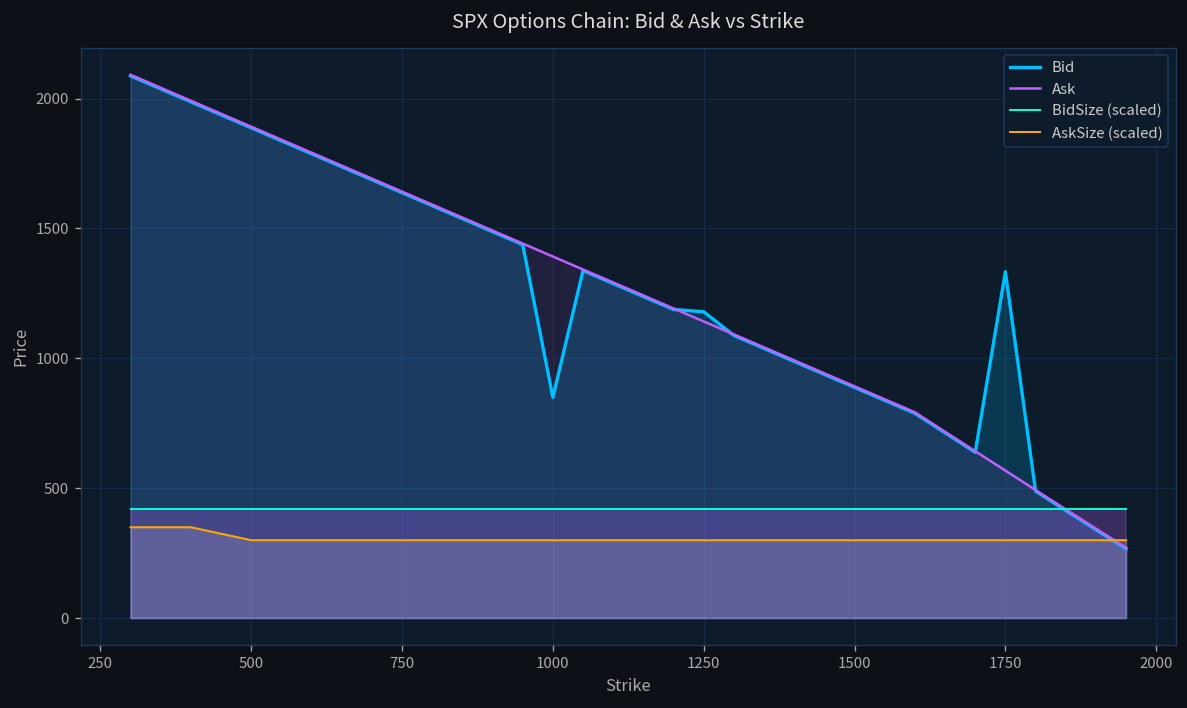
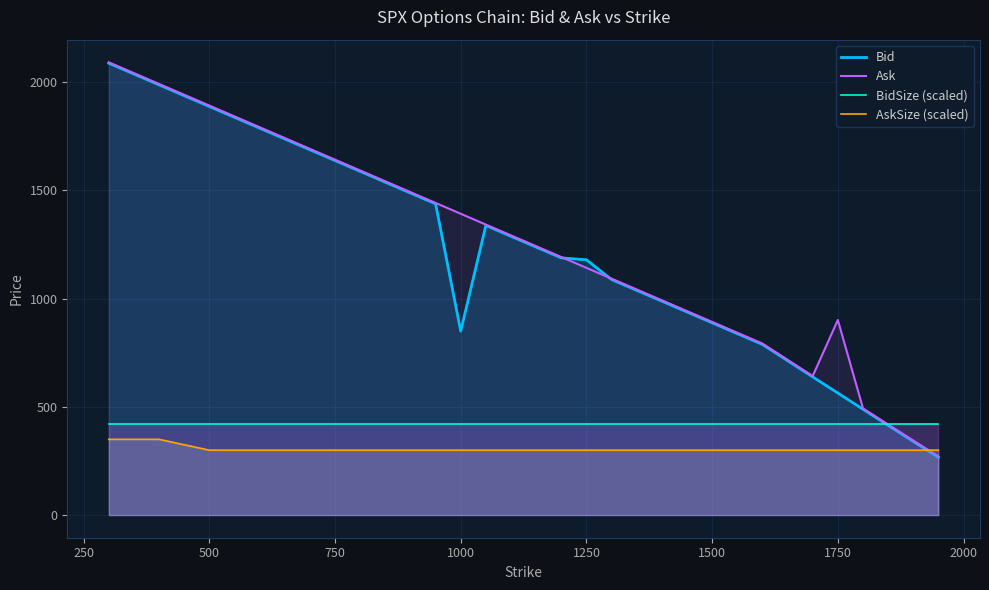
  {
    "Bid": {
      "1000": 850,
      "1250": 1180,
-     "1750": 1330
+     "1750": 560
    },
    "Ask": {
      "1000": 1390,
      "1250": 1140,
-     "1750": 570
+     "1750": 900
    },
    "BidSize (scaled)": {
      "500": 420,
      "750": 420,
      "1000": 420,
      "1250": 420,
      "1500": 420,
      "1750": 420
    },
    "AskSize (scaled)": {
      "500": 300,
      "750": 300,
      "1000": 300,
      "1250": 300,
      "1500": 300,
      "1750": 300
    }
  }
